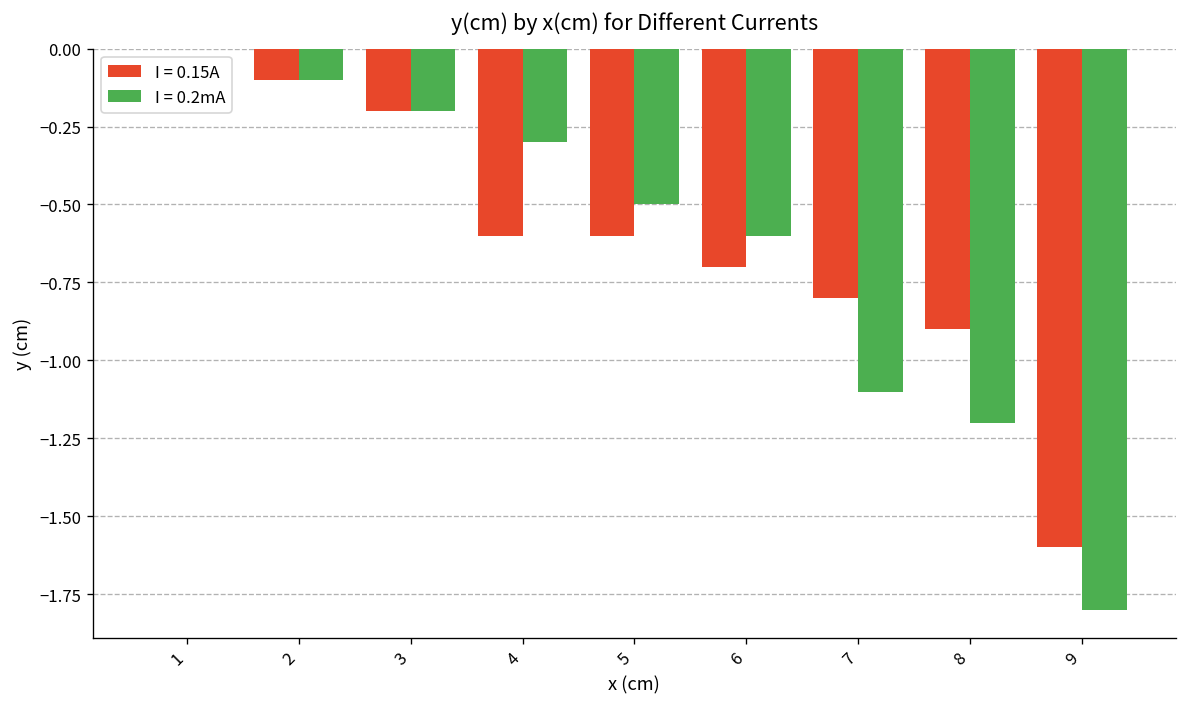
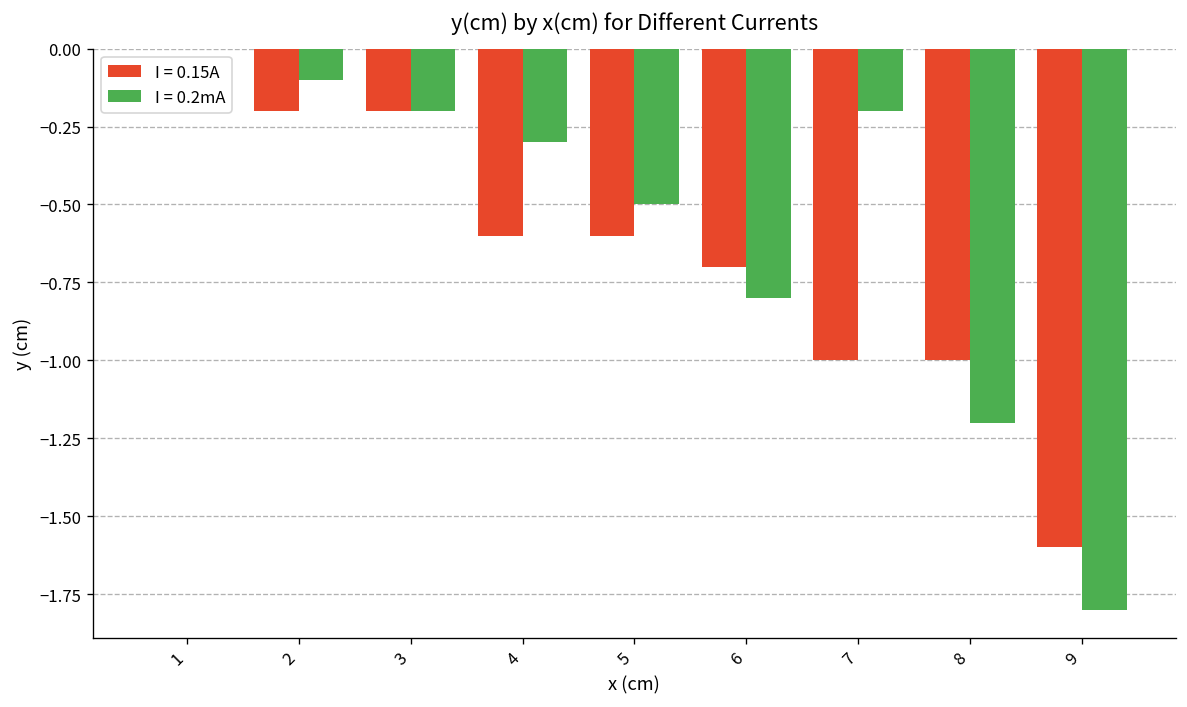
  {
    "I = 0.15A": {
      "1": 0.0,
-     "2": -0.1,
+     "2": -0.2,
      "3": -0.2,
      "4": -0.6,
      "5": -0.6,
      "6": -0.7,
-     "7": -0.8,
-     "8": -0.9,
+     "7": -1.0,
+     "8": -1.0,
      "9": -1.6
    },
    "I = 0.2mA": {
      "1": 0.0,
      "2": -0.1,
      "3": -0.2,
      "4": -0.3,
      "5": -0.5,
-     "6": -0.6,
-     "7": -1.1,
+     "6": -0.8,
+     "7": -0.2,
      "8": -1.2,
      "9": -1.8
    }
  }
